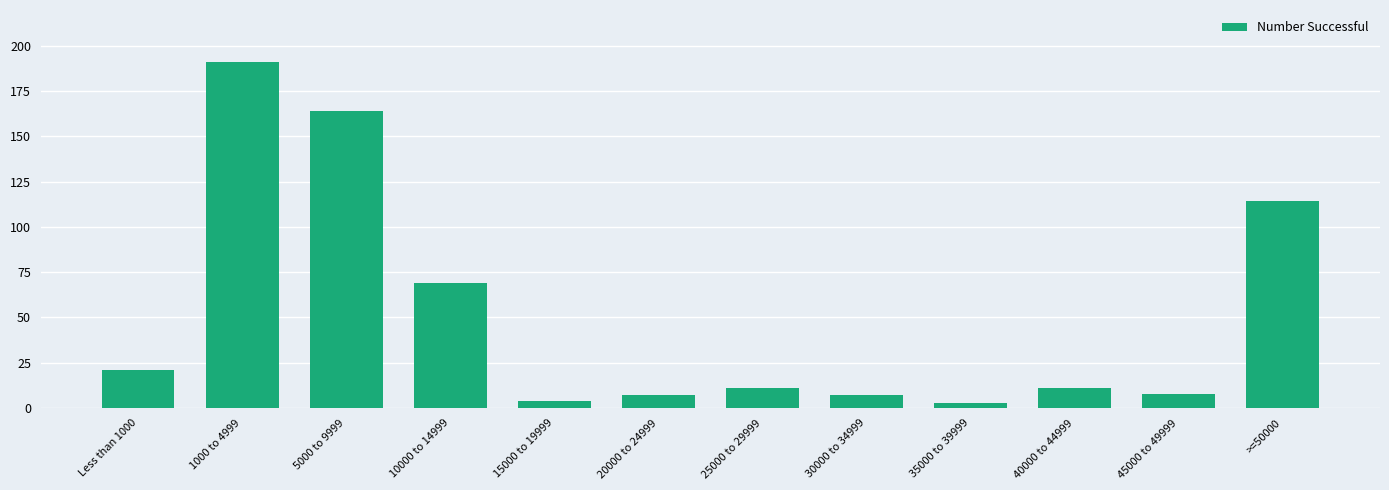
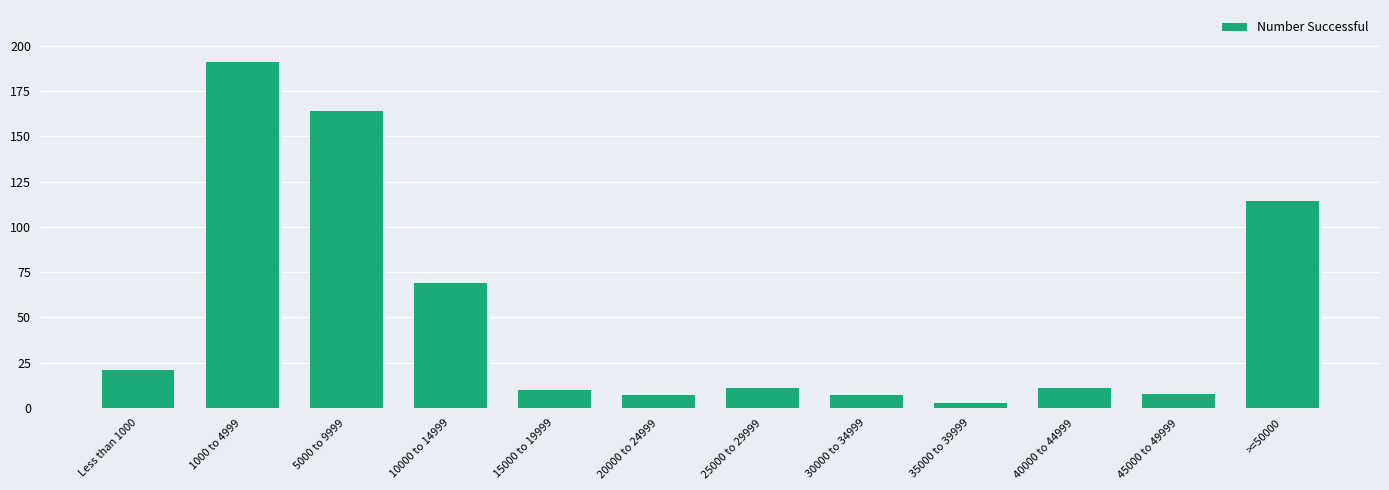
  {
    "Less than 1000": 21,
    "1000 to 4999": 191,
    "5000 to 9999": 164,
    "10000 to 14999": 69,
-   "15000 to 19999": 4,
+   "15000 to 19999": 10,
    "20000 to 24999": 7,
    "25000 to 29999": 11,
    "30000 to 34999": 7,
    "35000 to 39999": 3,
    "40000 to 44999": 11,
    "45000 to 49999": 8,
    ">=50000": 114
  }
